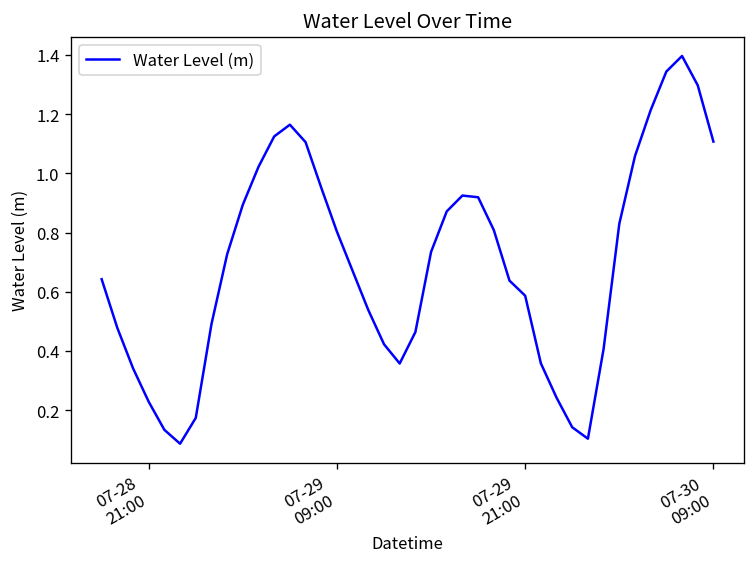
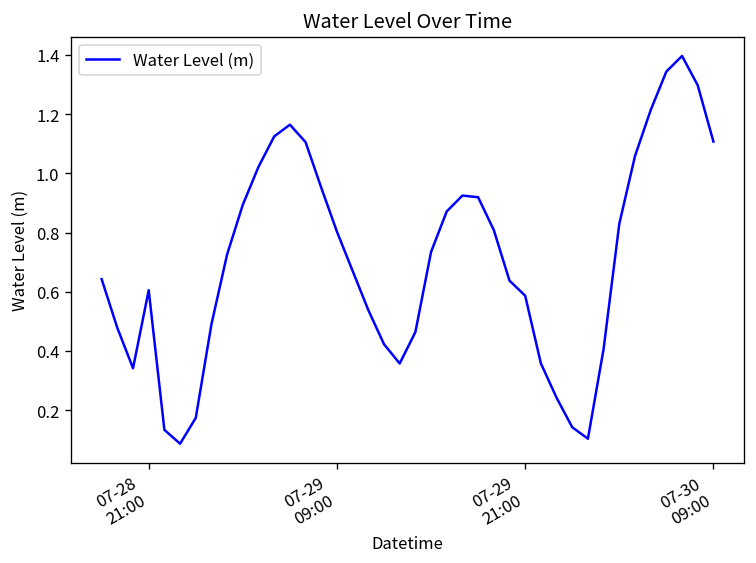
  {
-   "07-28 21:00": 0.23,
+   "07-28 21:00": 0.61,
    "07-29 09:00": 0.80,
    "07-29 21:00": 0.59,
    "07-30 09:00": 1.11
  }
